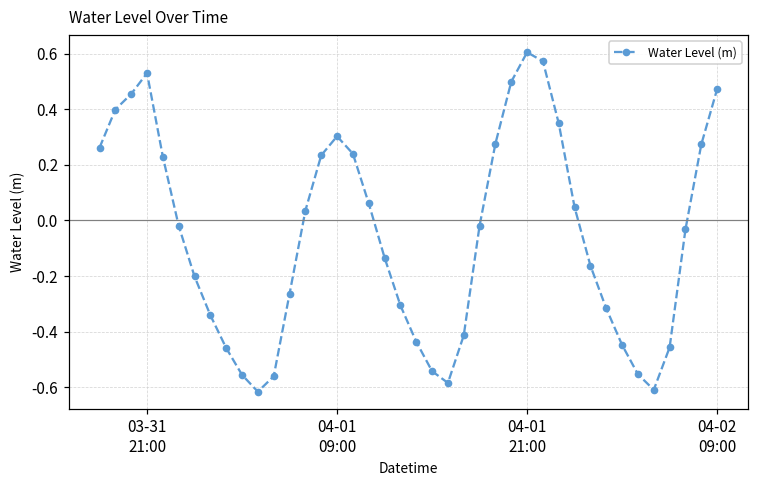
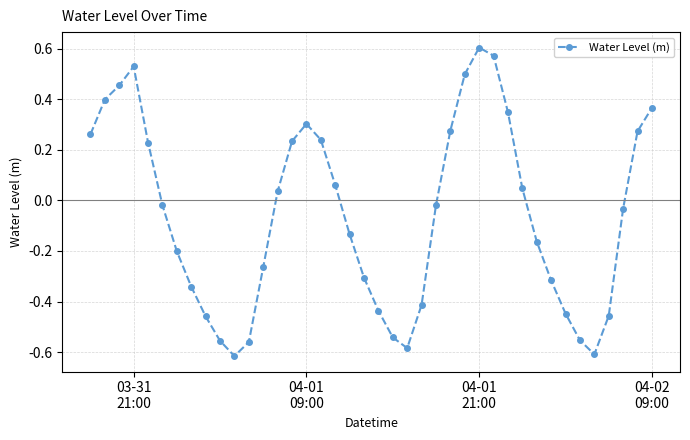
  {
    "03-31 21:00": 0.53,
    "04-01 09:00": 0.30,
    "04-01 21:00": 0.60,
-   "04-02 09:00": 0.47
+   "04-02 09:00": 0.37
  }
